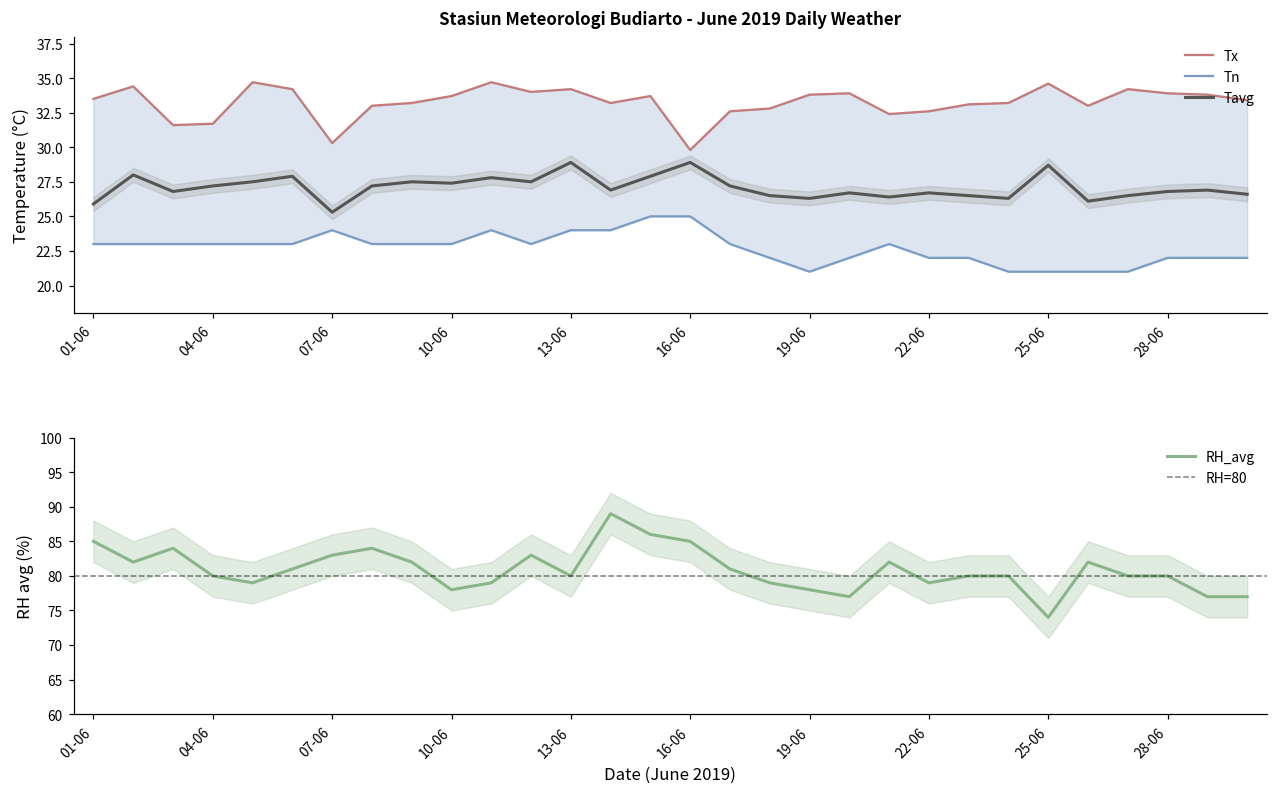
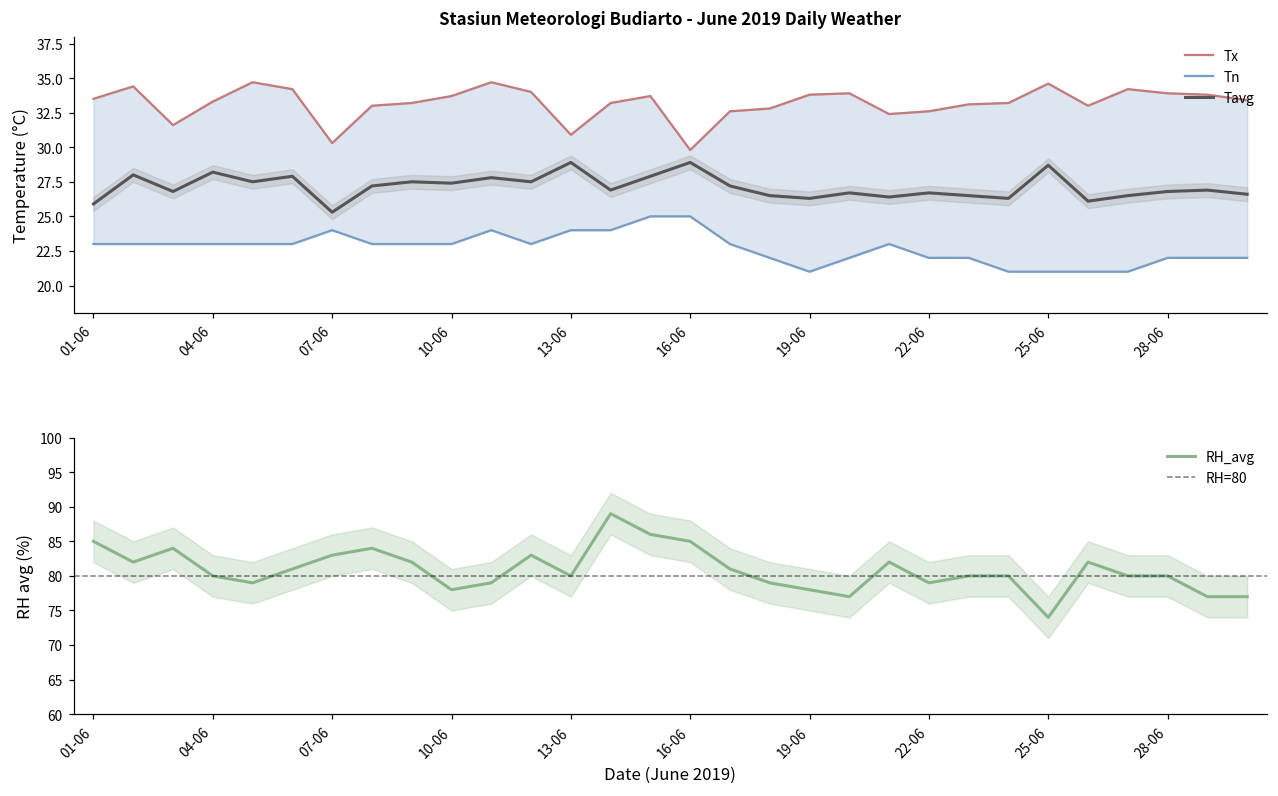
  {
    "Stasiun Meteorologi Budiarto - June 2019 Daily Weather": {
      "Tx": {
        "01-06": 33.5,
-       "04-06": 31.7,
+       "04-06": 33.3,
        "07-06": 30.3,
        "10-06": 33.7,
-       "13-06": 34.2,
+       "13-06": 30.9,
        "16-06": 29.8,
        "19-06": 33.8,
        "22-06": 32.6,
        "25-06": 34.6,
        "28-06": 33.9
      },
      "Tavg": {
        "01-06": 25.9,
-       "04-06": 27.2,
+       "04-06": 28.2,
        "07-06": 25.3,
        "10-06": 27.4,
        "13-06": 28.9,
        "16-06": 28.9,
        "19-06": 26.3,
        "22-06": 26.7,
        "25-06": 28.7,
        "28-06": 26.8
      }
    }
  }
